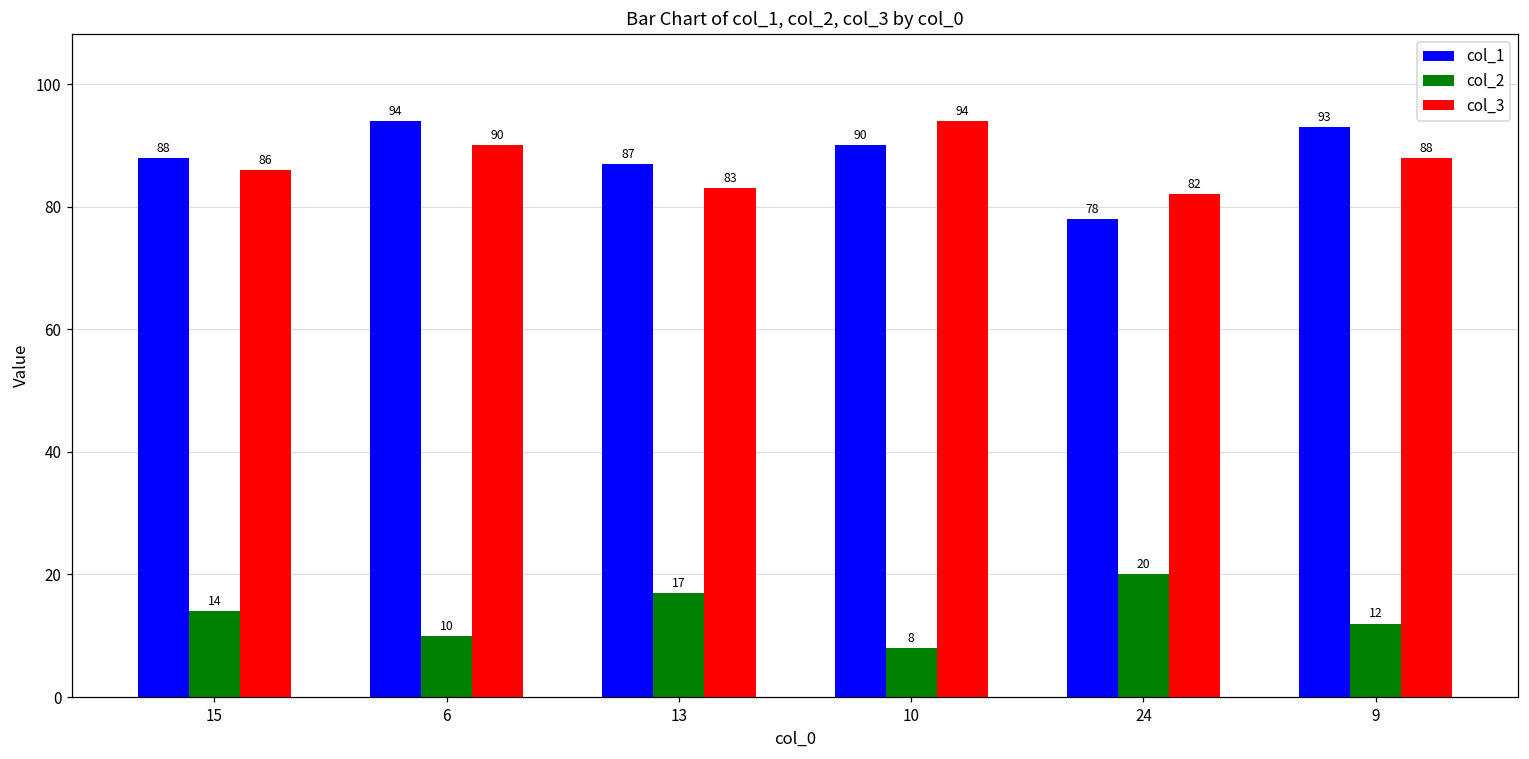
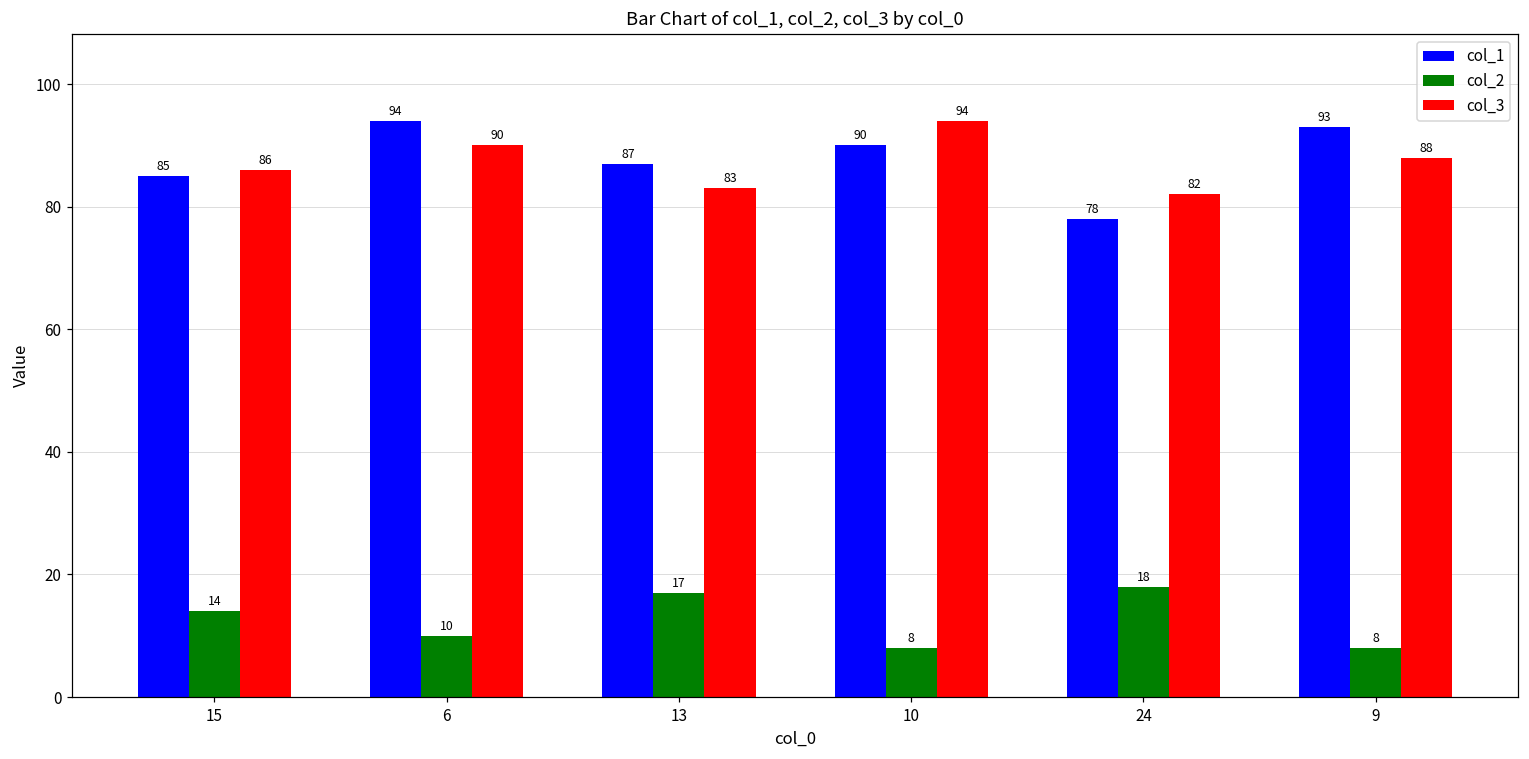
  {
    "col_1": {
-     "15": 88,
+     "15": 85,
      "6": 94,
      "13": 87,
      "10": 90,
      "24": 78,
      "9": 93
    },
    "col_2": {
      "15": 14,
      "6": 10,
      "13": 17,
      "10": 8,
-     "24": 20,
-     "9": 12
+     "24": 18,
+     "9": 8
    },
    "col_3": {
      "15": 86,
      "6": 90,
      "13": 83,
      "10": 94,
      "24": 82,
      "9": 88
    }
  }
